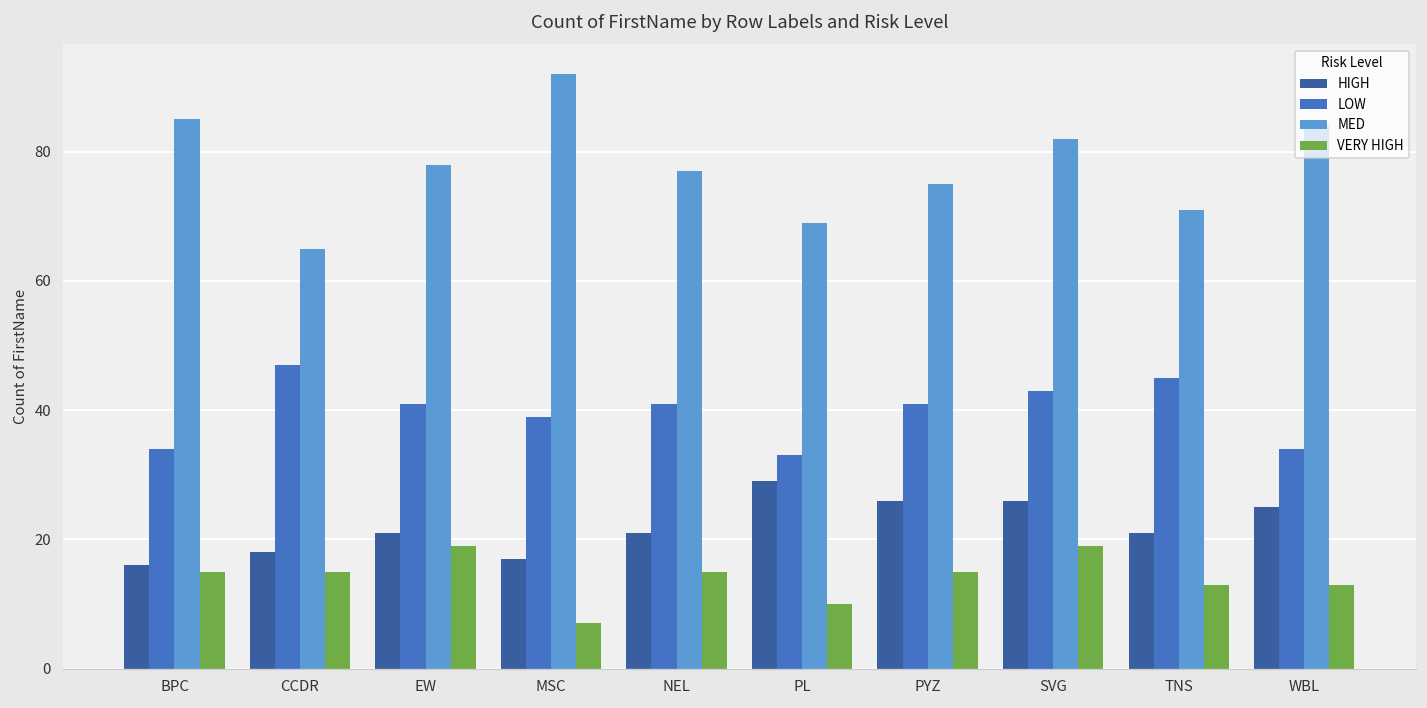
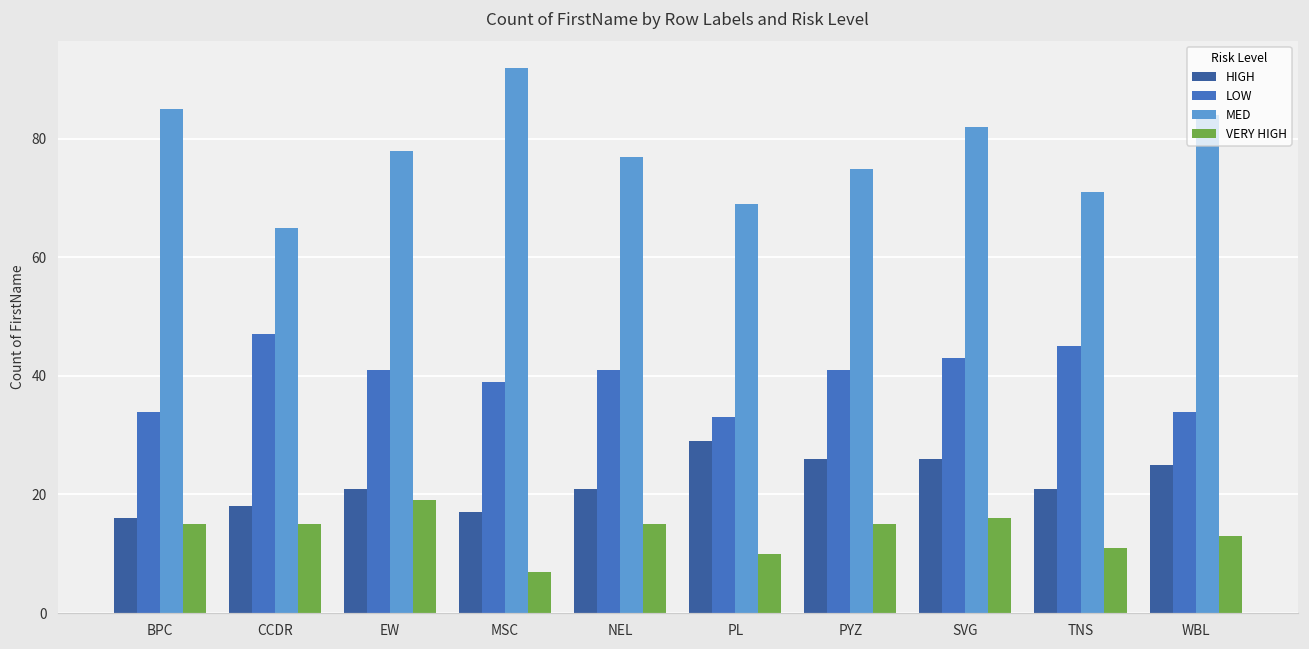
  {
    "VERY HIGH": {
      "BPC": 15,
      "CCDR": 15,
      "EW": 19,
      "MSC": 7,
      "NEL": 15,
      "PL": 10,
      "PYZ": 15,
-     "SVG": 19,
-     "TNS": 13,
+     "SVG": 16,
+     "TNS": 11,
      "WBL": 13
    }
  }
